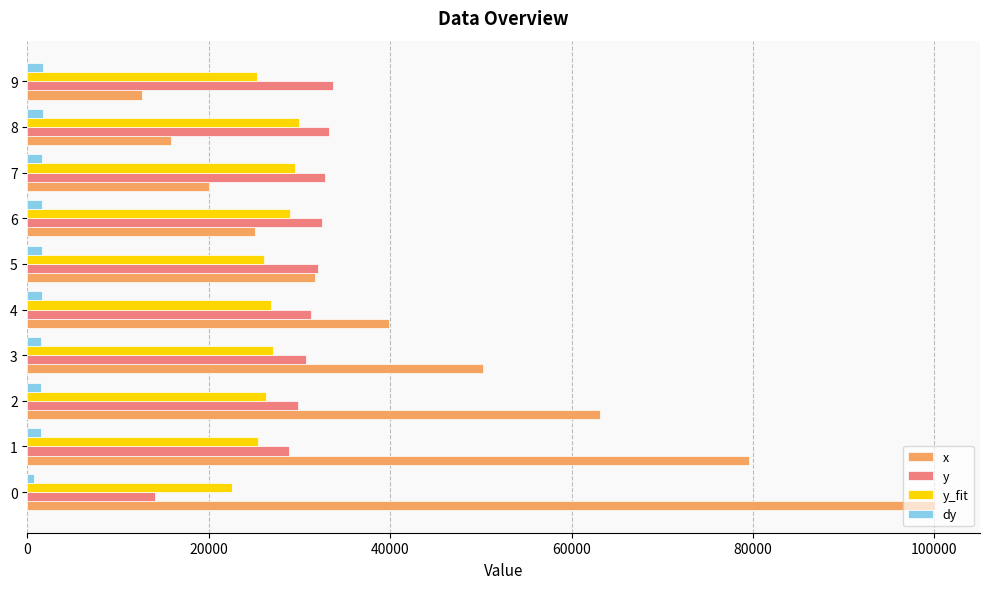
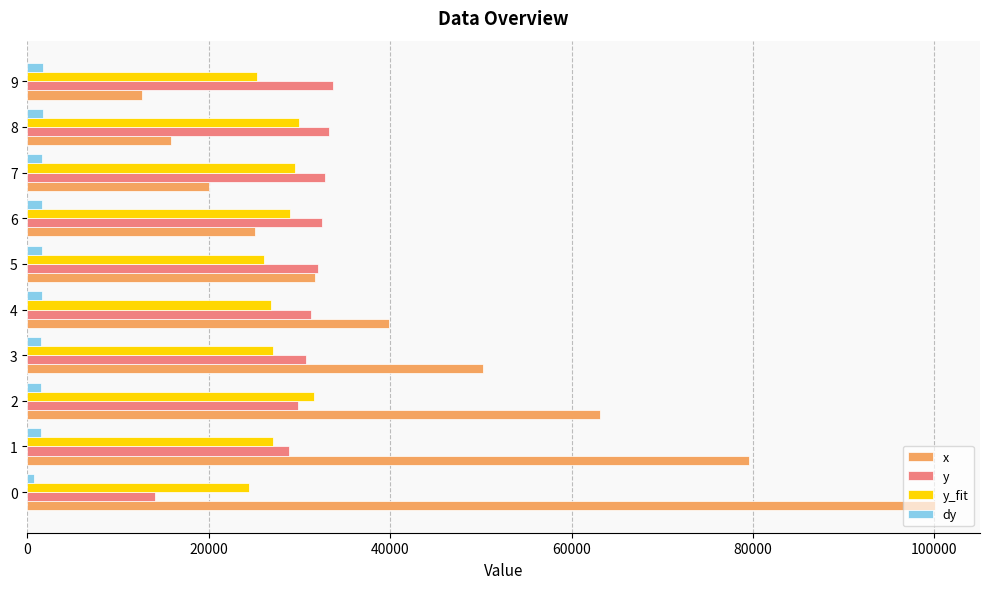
  {
    "y_fit": {
      "9": 25000,
      "8": 30000,
      "7": 29000,
      "6": 29000,
      "5": 26000,
      "4": 27000,
      "3": 27000,
-     "2": 26000,
-     "1": 25000,
-     "0": 22000
+     "2": 32000,
+     "1": 27000,
+     "0": 24000
    },
    "dy": {
      "9": 2000,
      "8": 2000,
      "7": 2000,
      "6": 2000,
      "5": 2000,
      "4": 2000,
      "3": 2000,
      "2": 1000,
      "1": 1000,
      "0": 1000
    }
  }
